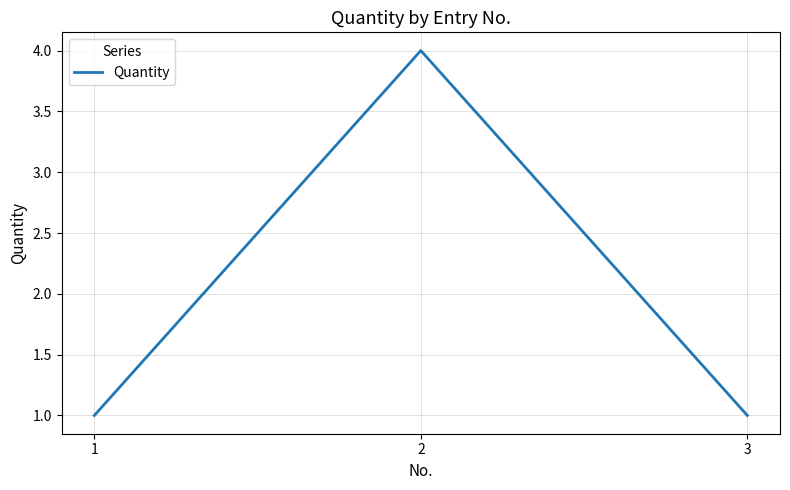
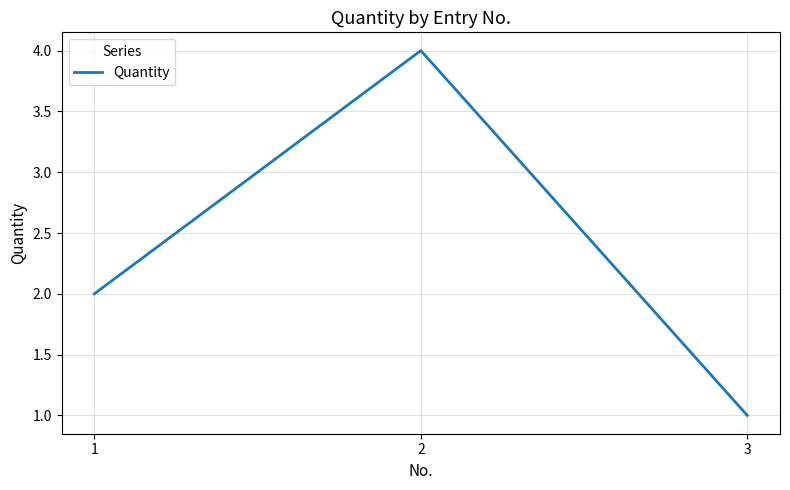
  {
-   "1": 1,
+   "1": 2,
    "2": 4,
    "3": 1
  }
